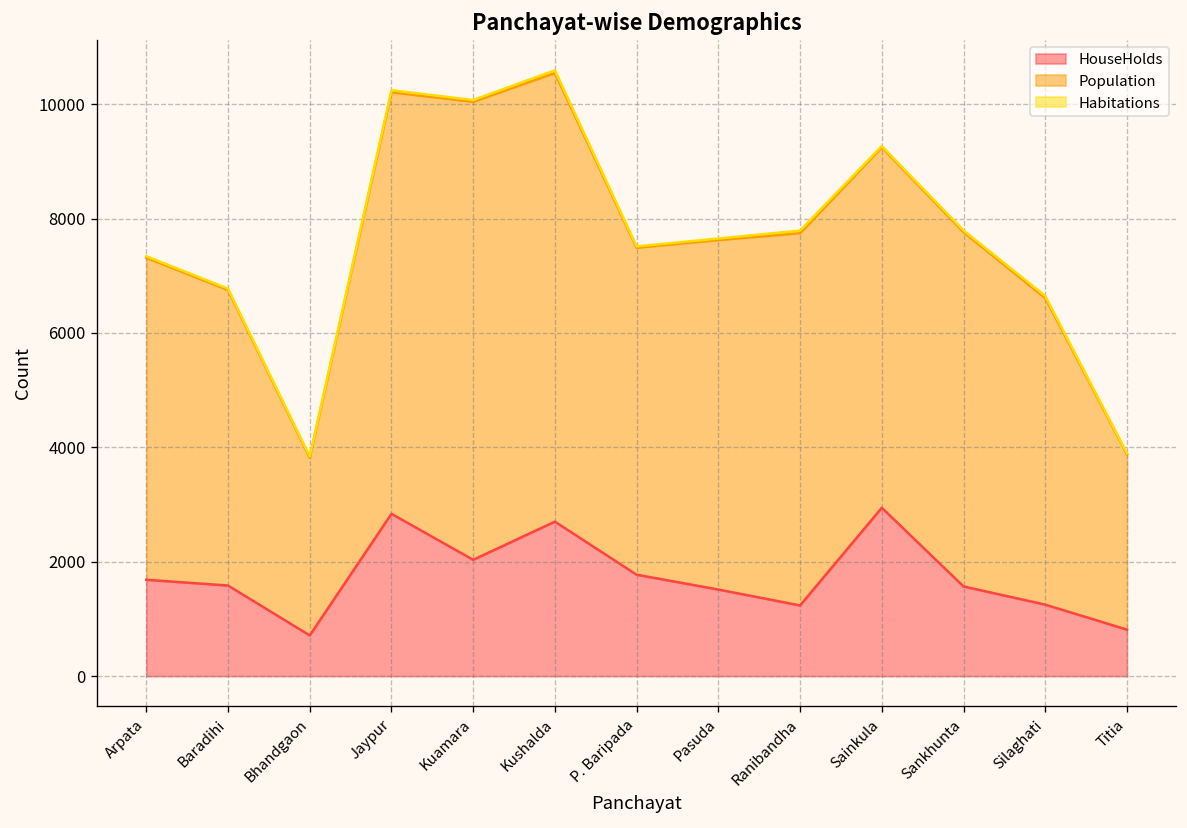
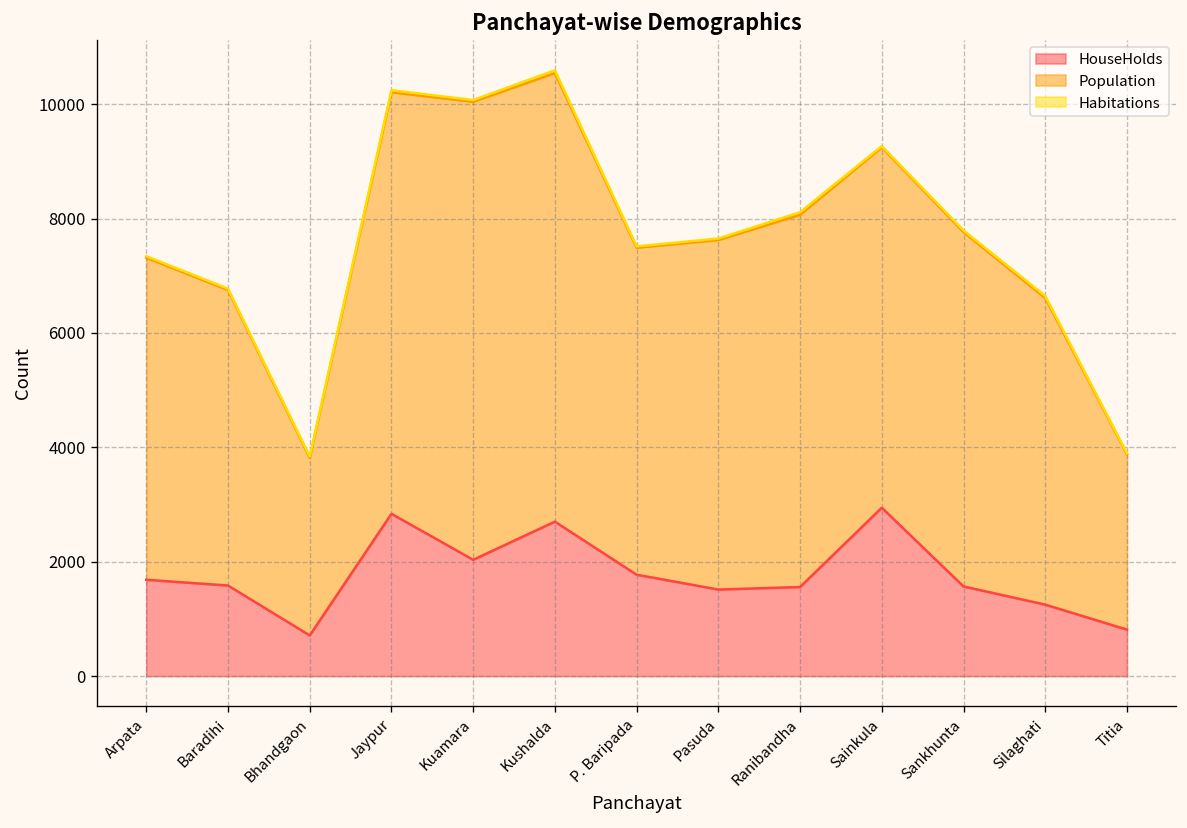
  {
    "HouseHolds": {
      "Arpata": 1700,
      "Baradihi": 1600,
      "Bhandgaon": 700,
      "Jaypur": 2800,
      "Kuamara": 2000,
      "Kushalda": 2700,
      "P. Baripada": 1800,
      "Pasuda": 1500,
-     "Ranibandha": 1200,
+     "Ranibandha": 1600,
      "Sainkula": 2900,
      "Sankhunta": 1600,
      "Silaghati": 1300,
      "Titia": 800
    }
  }
